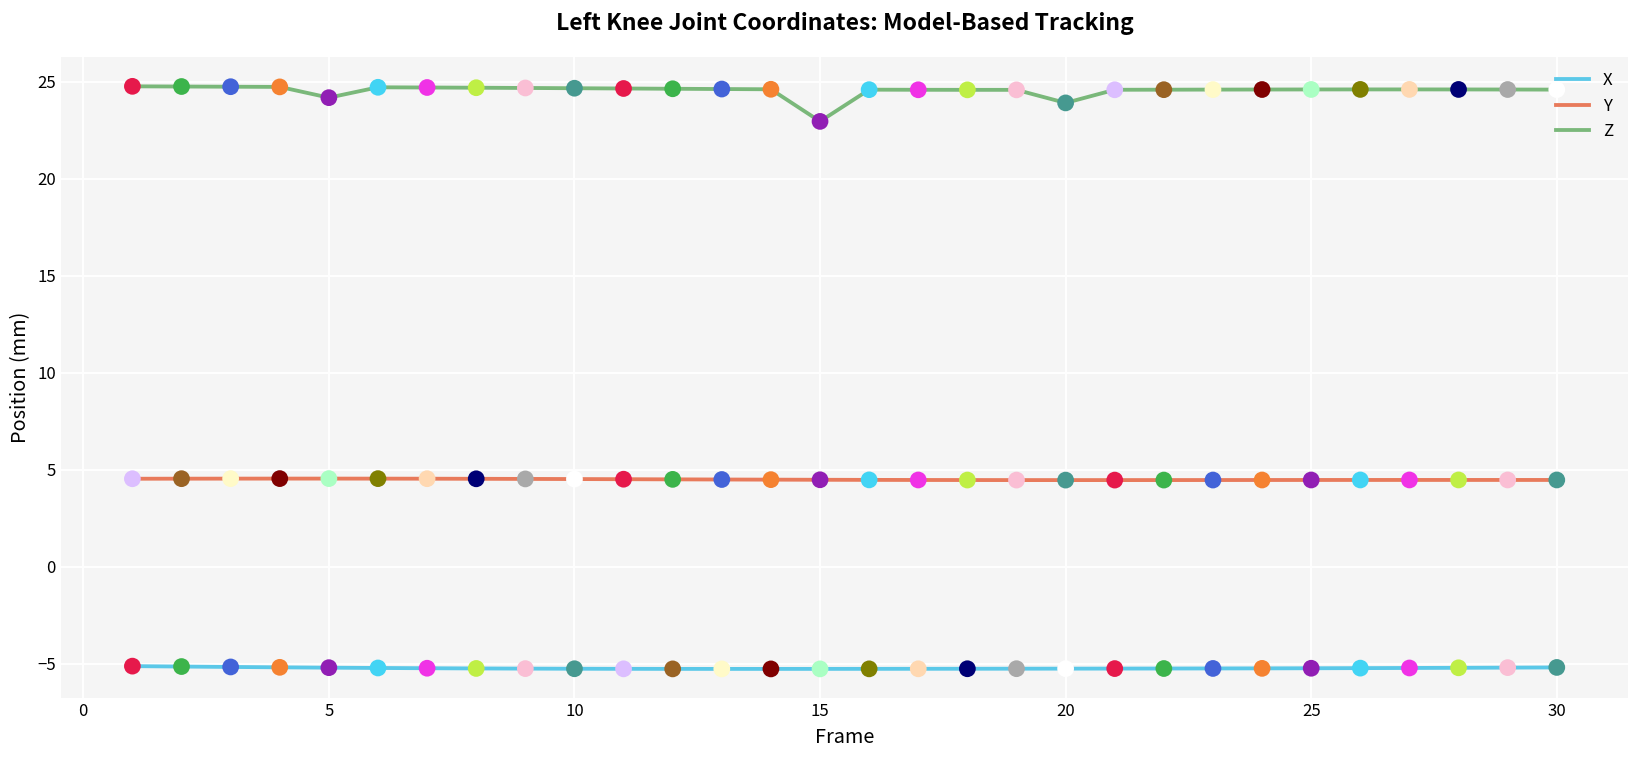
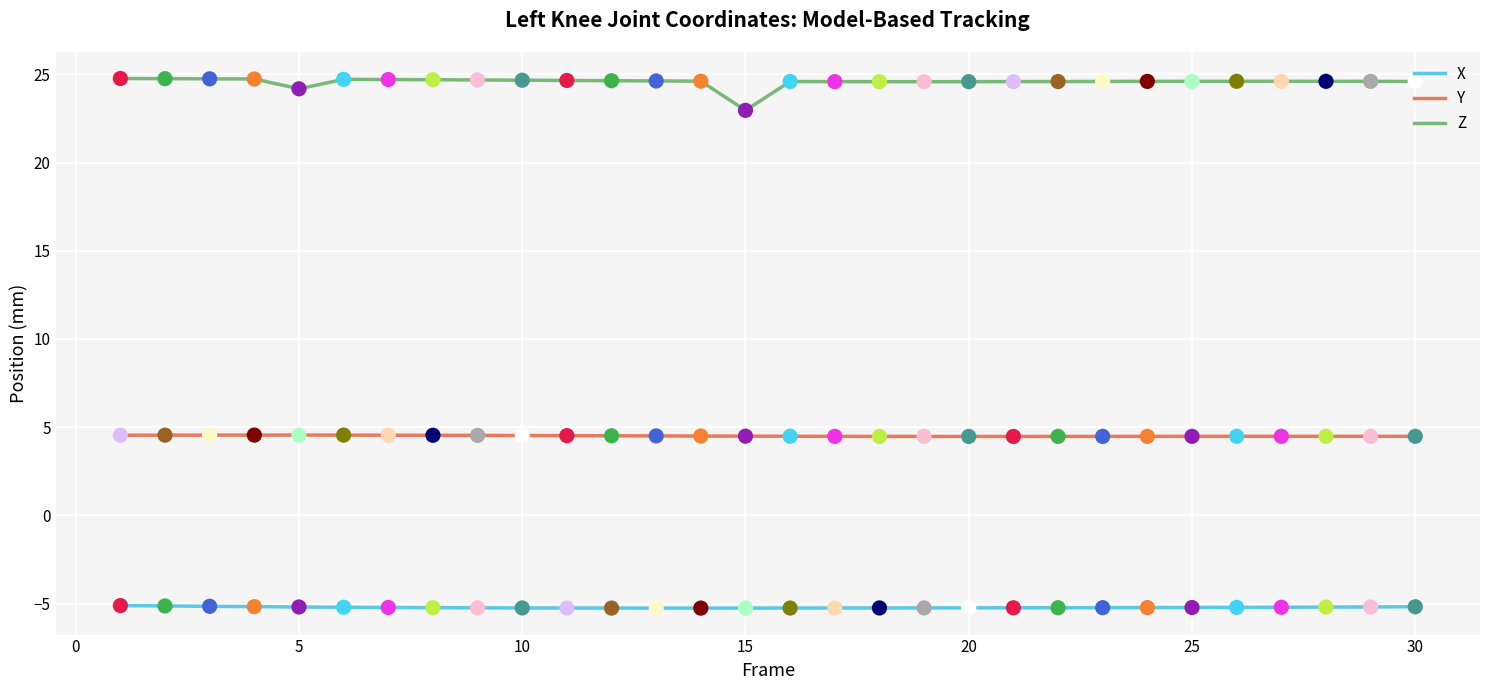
  {
    "Z": {
-     "20": 23.9
+     "20": 24.6
    }
  }
